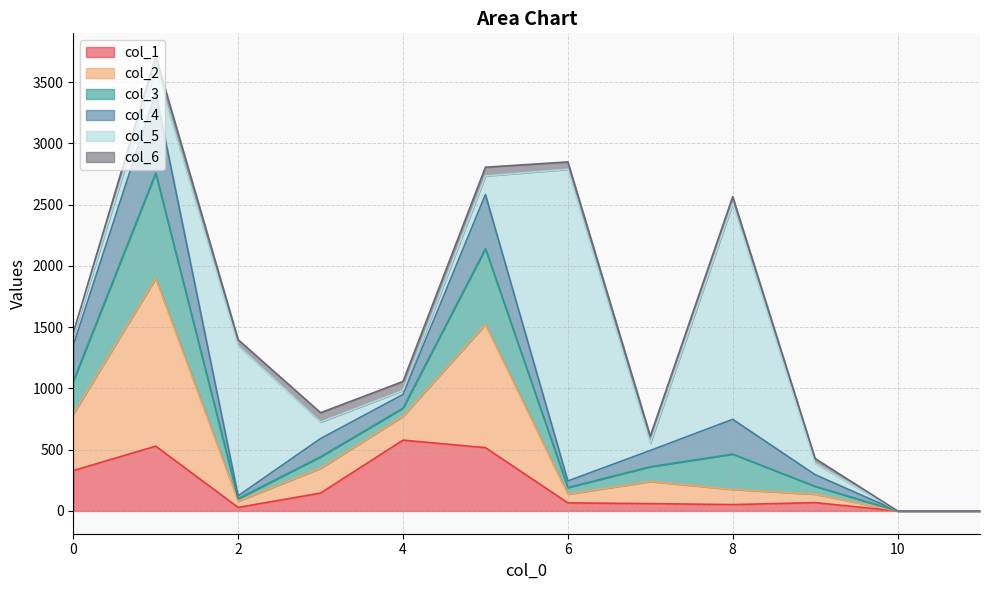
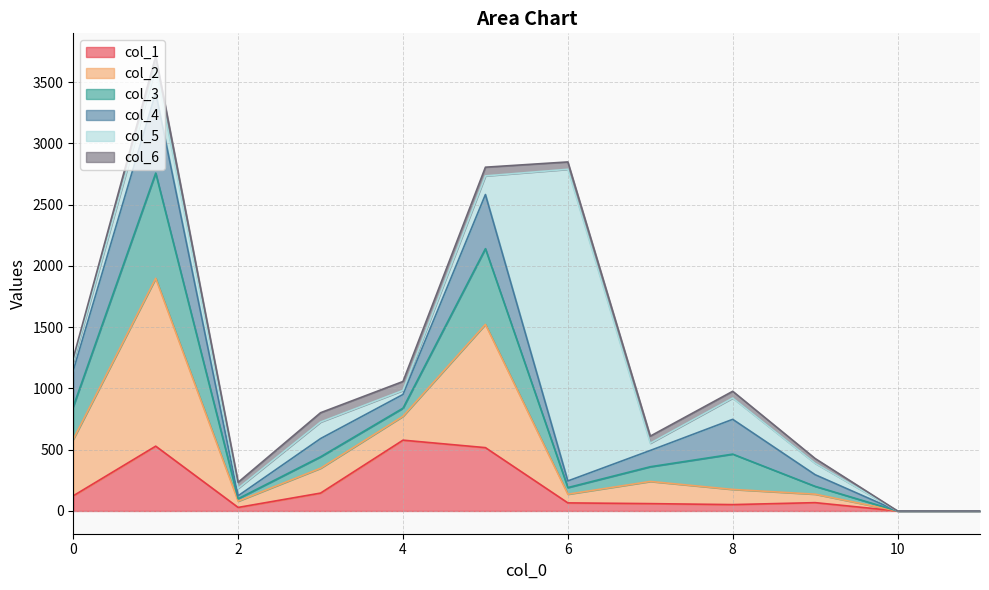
  {
    "col_1": {
-     "0": 330,
+     "0": 120,
      "2": 30,
      "4": 580,
      "6": 70,
      "8": 50
    },
    "col_2": {
      "0": 460,
      "4": 200,
      "6": 70,
      "8": 120
    },
    "col_5": {
      "0": 70,
-     "2": 1230,
+     "2": 60,
      "4": 30,
      "6": 2540,
-     "8": 1760
+     "8": 170
    }
  }
